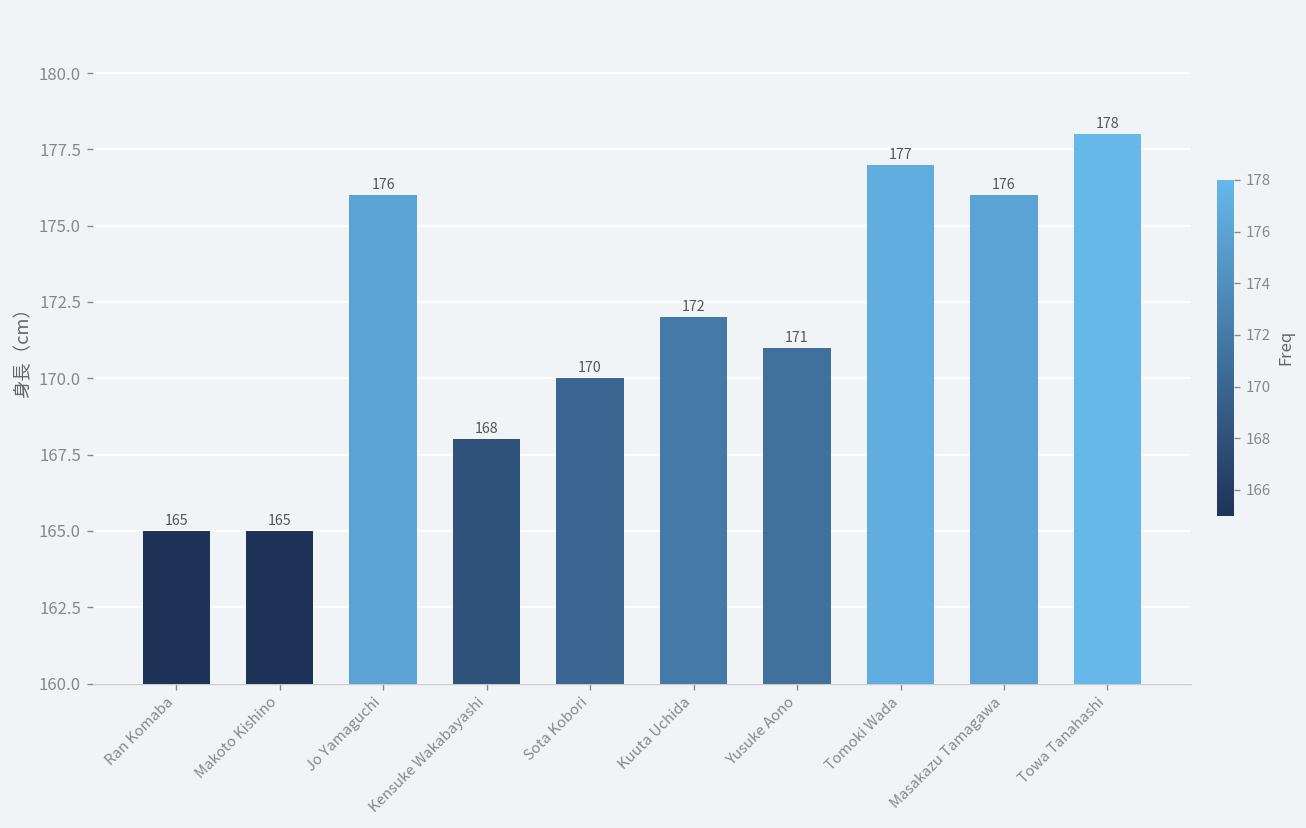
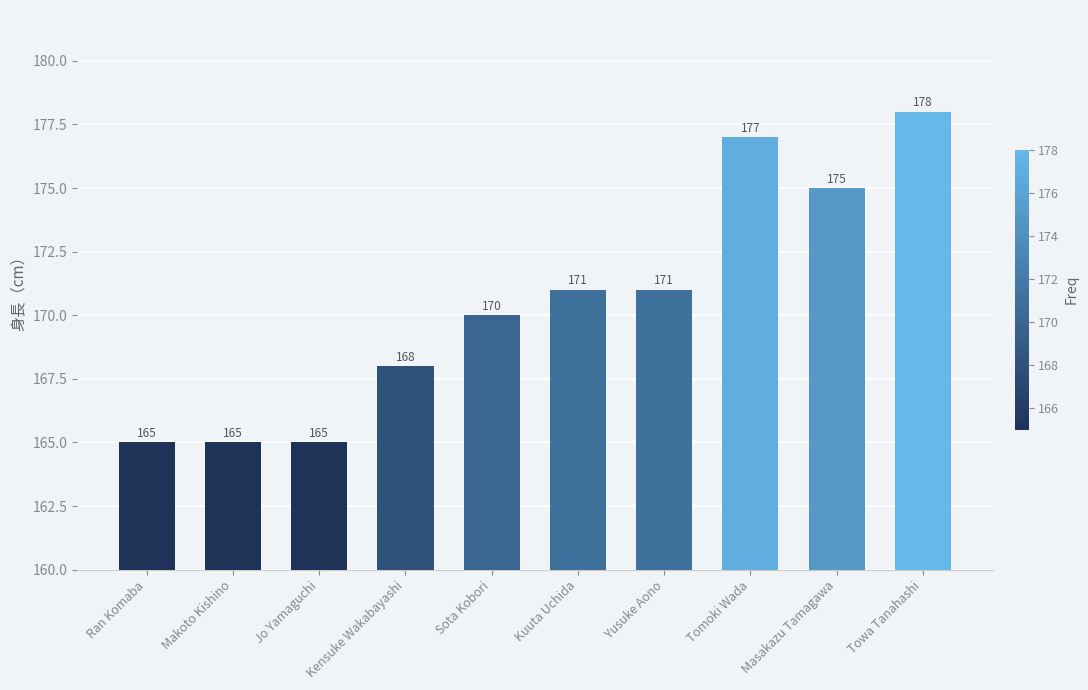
  {
    "Ran Komaba": 165,
    "Makoto Kishino": 165,
-   "Jo Yamaguchi": 176,
+   "Jo Yamaguchi": 165,
    "Kensuke Wakabayashi": 168,
    "Sota Kobori": 170,
-   "Kuuta Uchida": 172,
+   "Kuuta Uchida": 171,
    "Yusuke Aono": 171,
    "Tomoki Wada": 177,
-   "Masakazu Tamagawa": 176,
+   "Masakazu Tamagawa": 175,
    "Towa Tanahashi": 178
  }
